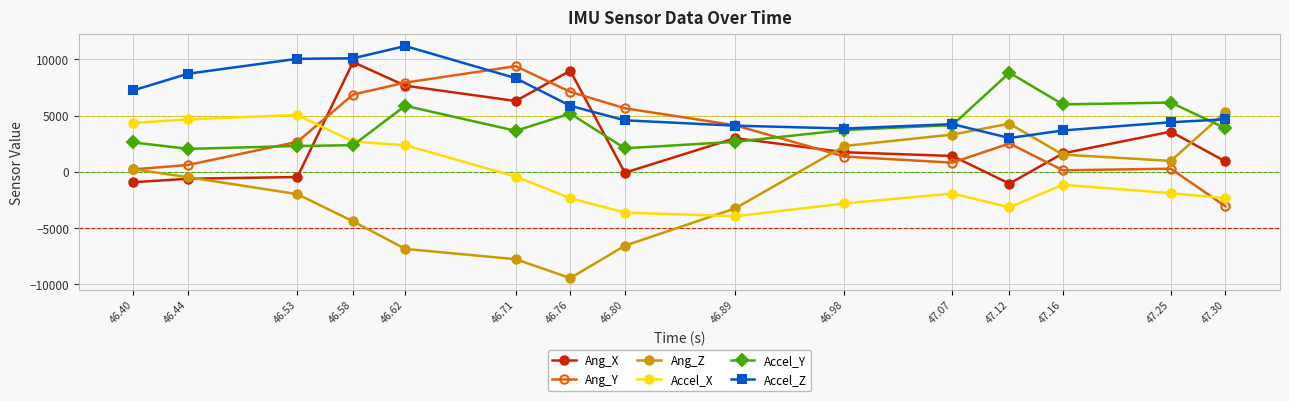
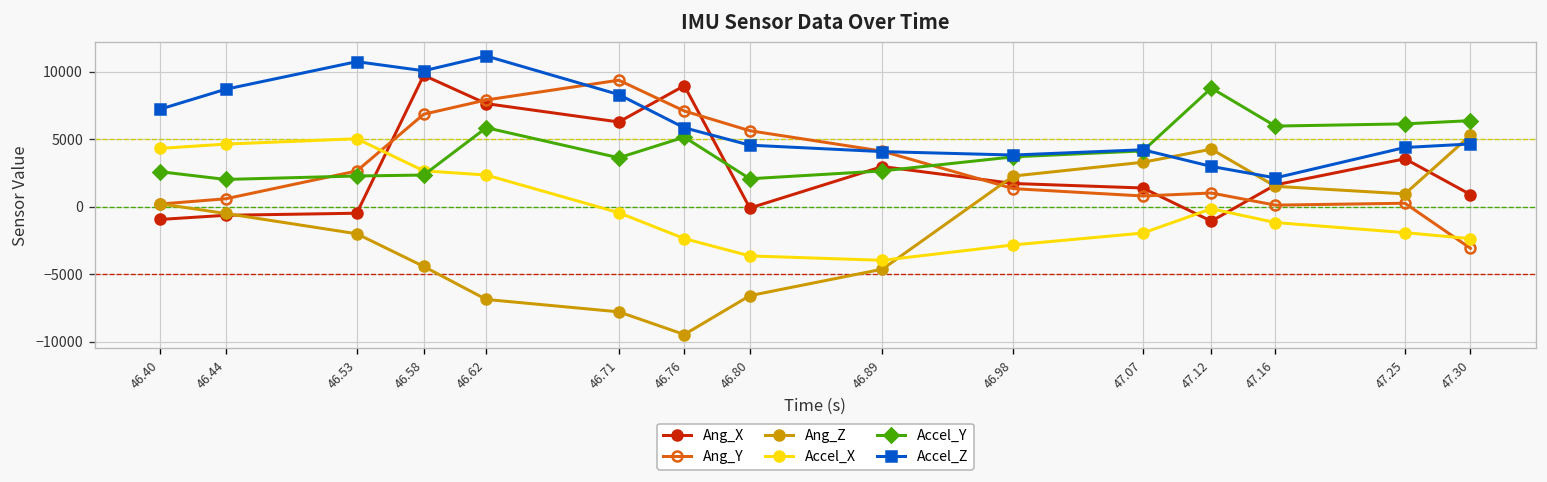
  {
    "Ang_X": {
      "46.40": -900,
      "46.53": -500,
      "46.58": 9800,
      "46.62": 7700,
      "46.71": 6300,
      "46.76": 9000,
      "46.80": -100,
      "46.89": 3000,
      "46.98": 1700,
      "47.07": 1400,
      "47.12": -1100,
      "47.25": 3600,
      "47.30": 900
    },
    "Ang_Y": {
      "46.44": 600,
      "46.53": 2700,
      "46.58": 6900,
      "46.62": 7900,
      "46.71": 9400,
      "46.76": 7100,
      "46.80": 5600,
      "46.98": 1400,
      "47.07": 800,
-     "47.12": 2500,
+     "47.12": 1000,
      "47.16": 100,
      "47.25": 300,
      "47.30": -3100
    },
    "Ang_Z": {
      "46.53": -2000,
      "46.58": -4400,
      "46.62": -6900,
      "46.71": -7800,
      "46.76": -9500,
      "46.80": -6600,
-     "46.89": -3300,
+     "46.89": -4600,
      "46.98": 2300,
      "47.07": 3300,
      "47.12": 4300,
      "47.25": 1000,
      "47.30": 5300
    },
    "Accel_X": {
      "46.40": 4300,
      "46.44": 4700,
      "46.53": 5100,
      "46.58": 2700,
      "46.62": 2400,
      "46.71": -400,
      "46.76": -2300,
      "46.80": -3600,
      "46.89": -4000,
      "46.98": -2800,
      "47.07": -1900,
-     "47.12": -3200,
+     "47.12": -100,
      "47.16": -1200,
      "47.25": -1900,
      "47.30": -2400
    },
    "Accel_Y": {
      "46.40": 2600,
      "46.44": 2000,
      "46.53": 2300,
      "46.58": 2400,
      "46.62": 5900,
      "46.71": 3600,
      "46.76": 5200,
      "46.80": 2100,
      "46.89": 2700,
      "47.12": 8800,
      "47.16": 6000,
      "47.25": 6200,
-     "47.30": 3900
+     "47.30": 6400
    },
    "Accel_Z": {
      "46.40": 7200,
      "46.44": 8700,
-     "46.53": 10000,
+     "46.53": 10800,
      "46.58": 10100,
      "46.62": 11200,
      "46.71": 8300,
      "46.76": 5900,
      "46.80": 4600,
      "47.12": 3000,
-     "47.16": 3700,
+     "47.16": 2200,
      "47.25": 4400,
      "47.30": 4700
    }
  }
